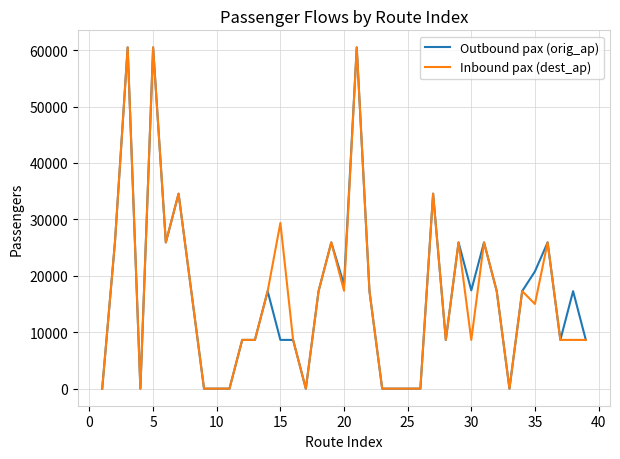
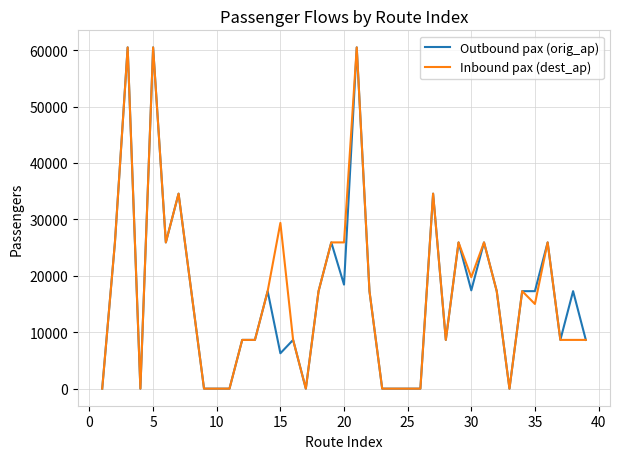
  {
    "Outbound pax (orig_ap)": {
-     "15": 9000,
+     "15": 6000,
      "20": 18000,
      "30": 17000,
-     "35": 21000
+     "35": 17000
    },
    "Inbound pax (dest_ap)": {
      "15": 29000,
-     "20": 17000,
-     "30": 9000,
+     "20": 26000,
+     "30": 20000,
      "35": 15000
    }
  }
